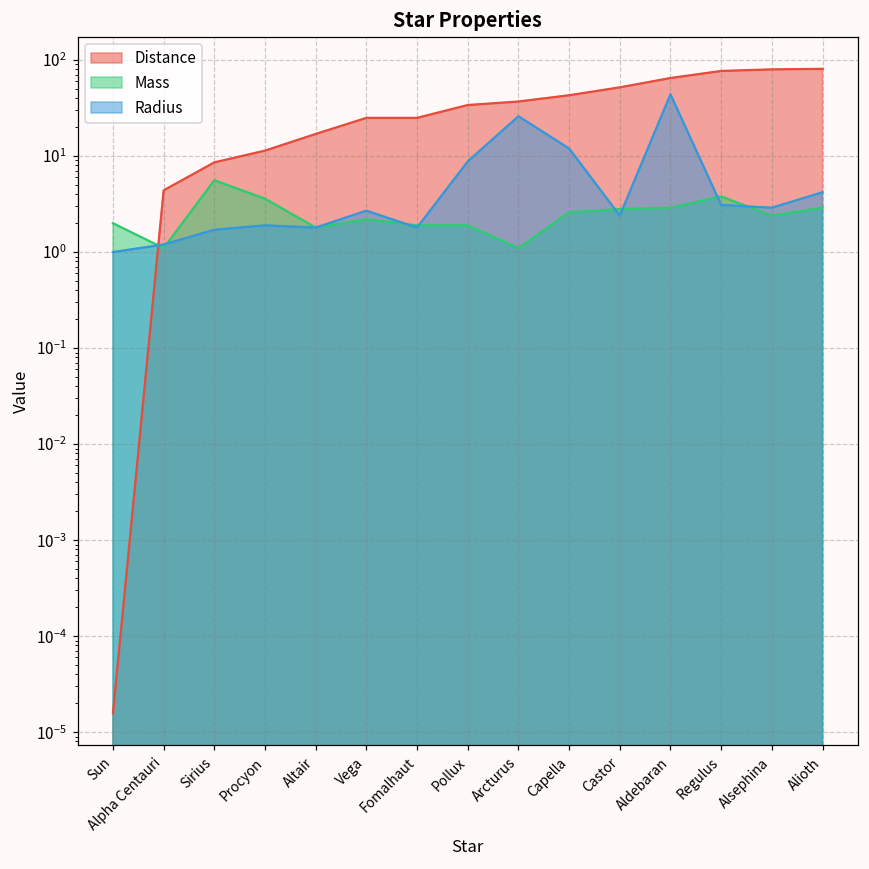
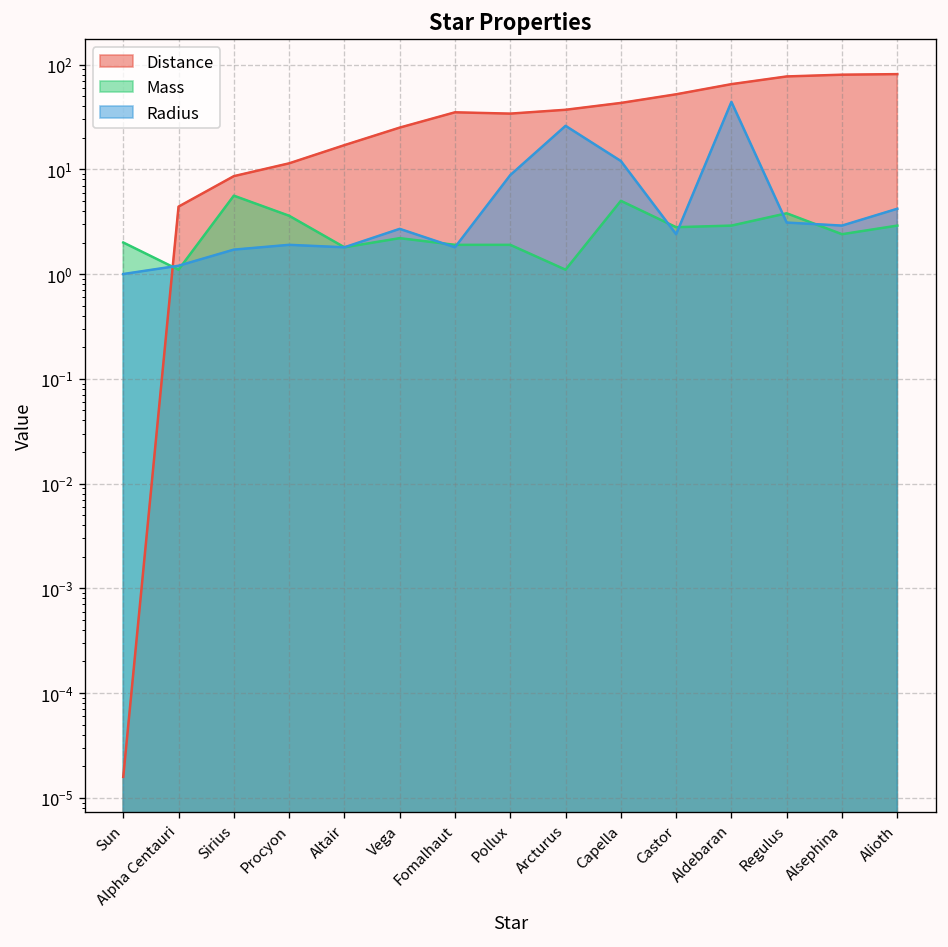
  {
    "Distance": {
      "Sun": 0.000016,
      "Alpha Centauri": 4,
      "Sirius": 9,
      "Procyon": 11,
      "Altair": 17,
      "Vega": 25,
-     "Fomalhaut": 25,
+     "Fomalhaut": 35,
      "Pollux": 34,
      "Arcturus": 37,
      "Capella": 40,
      "Castor": 50,
      "Aldebaran": 70,
      "Regulus": 80,
      "Alsephina": 80,
      "Alioth": 80
    },
    "Mass": {
      "Sun": 2.0,
      "Alpha Centauri": 1.1,
      "Sirius": 6,
      "Procyon": 3.6,
      "Vega": 2.2,
      "Pollux": 1.9,
      "Arcturus": 1.1,
-     "Capella": 2.6,
+     "Capella": 5,
      "Castor": 2.8,
      "Aldebaran": 2.9,
      "Regulus": 4,
      "Alsephina": 2.4,
      "Alioth": 2.9
    },
    "Radius": {
      "Sun": 1.0,
      "Alpha Centauri": 1.2,
      "Sirius": 1.7,
      "Procyon": 1.9,
      "Vega": 2.7,
      "Pollux": 9,
      "Arcturus": 26,
      "Capella": 12,
      "Castor": 2.4,
      "Aldebaran": 40,
      "Regulus": 3.1,
      "Alsephina": 2.9,
      "Alioth": 4
    }
  }
